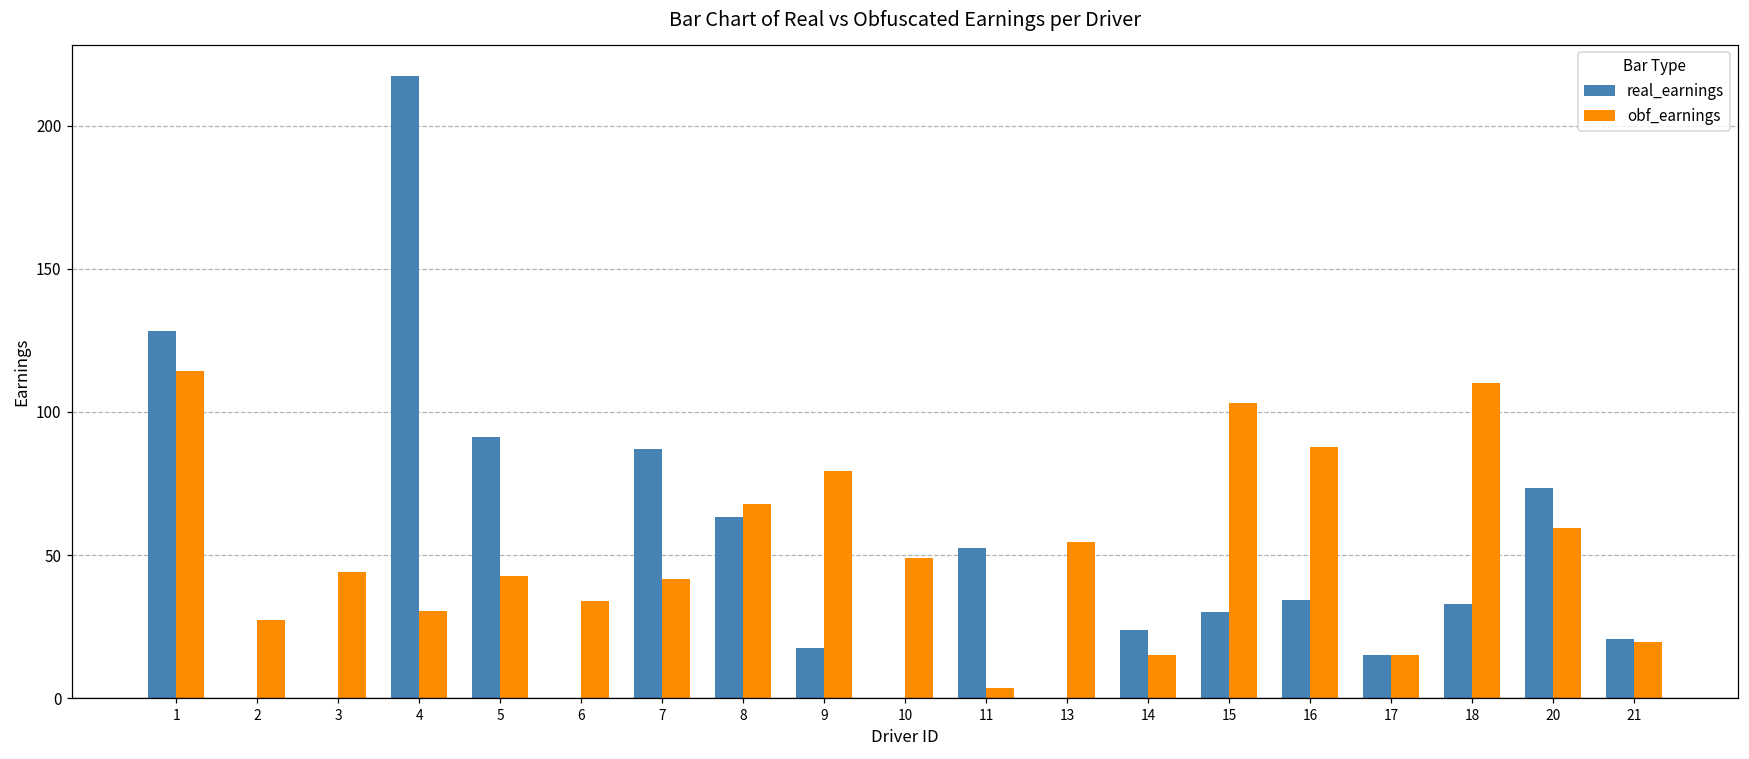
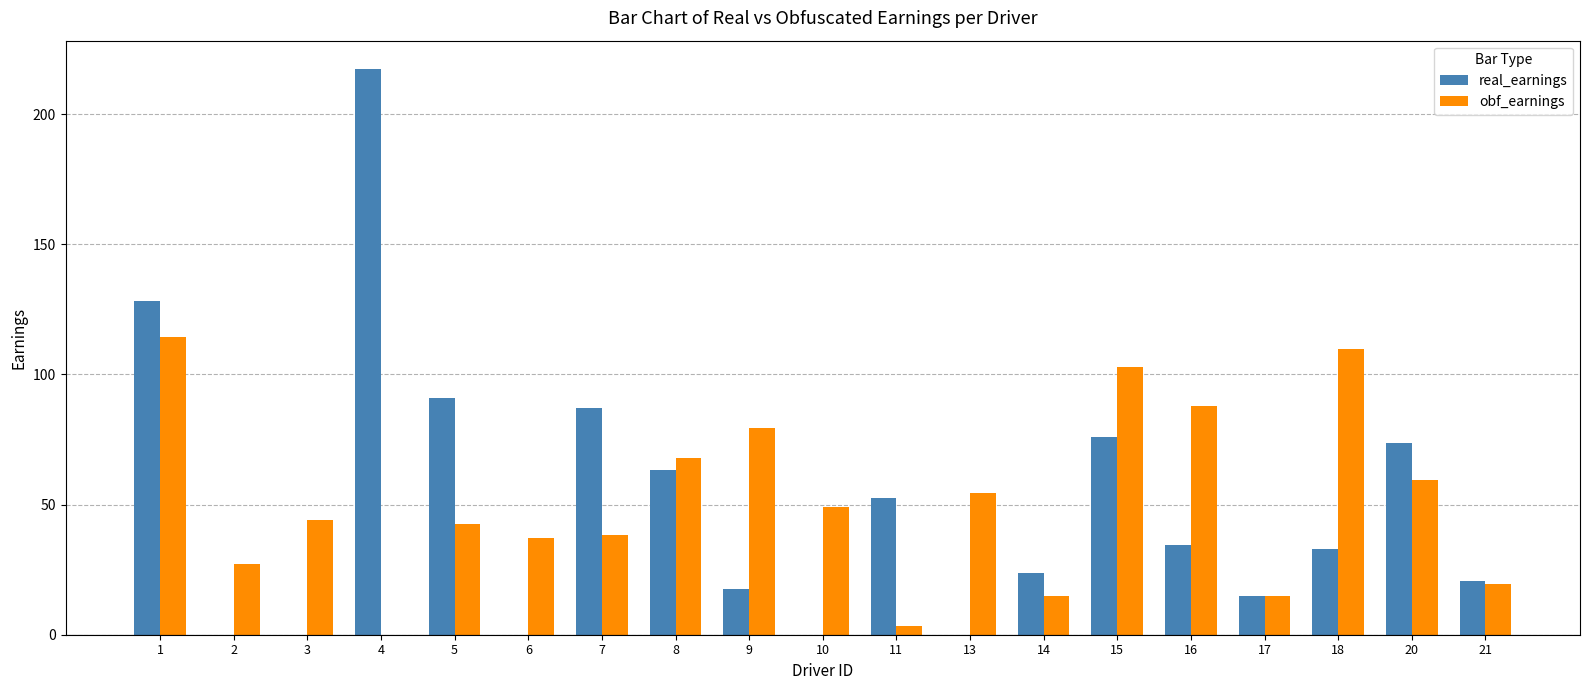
  {
    "real_earnings": {
      "1": 128,
      "2": 0,
      "3": 0,
      "4": 217,
      "5": 91,
      "6": 0,
      "7": 87,
      "8": 63,
      "9": 17,
      "10": 0,
      "11": 53,
      "13": 0,
      "14": 24,
-     "15": 30,
+     "15": 76,
      "16": 34,
      "17": 15,
      "18": 33,
      "20": 73,
      "21": 21
    },
    "obf_earnings": {
      "1": 114,
      "2": 27,
      "3": 44,
-     "4": 30,
+     "4": 0,
      "5": 43,
-     "6": 34,
-     "7": 42,
+     "6": 37,
+     "7": 38,
      "8": 68,
      "9": 79,
      "10": 49,
      "11": 4,
      "13": 55,
      "14": 15,
      "15": 103,
      "16": 88,
      "17": 15,
      "18": 110,
      "20": 60,
      "21": 20
    }
  }
